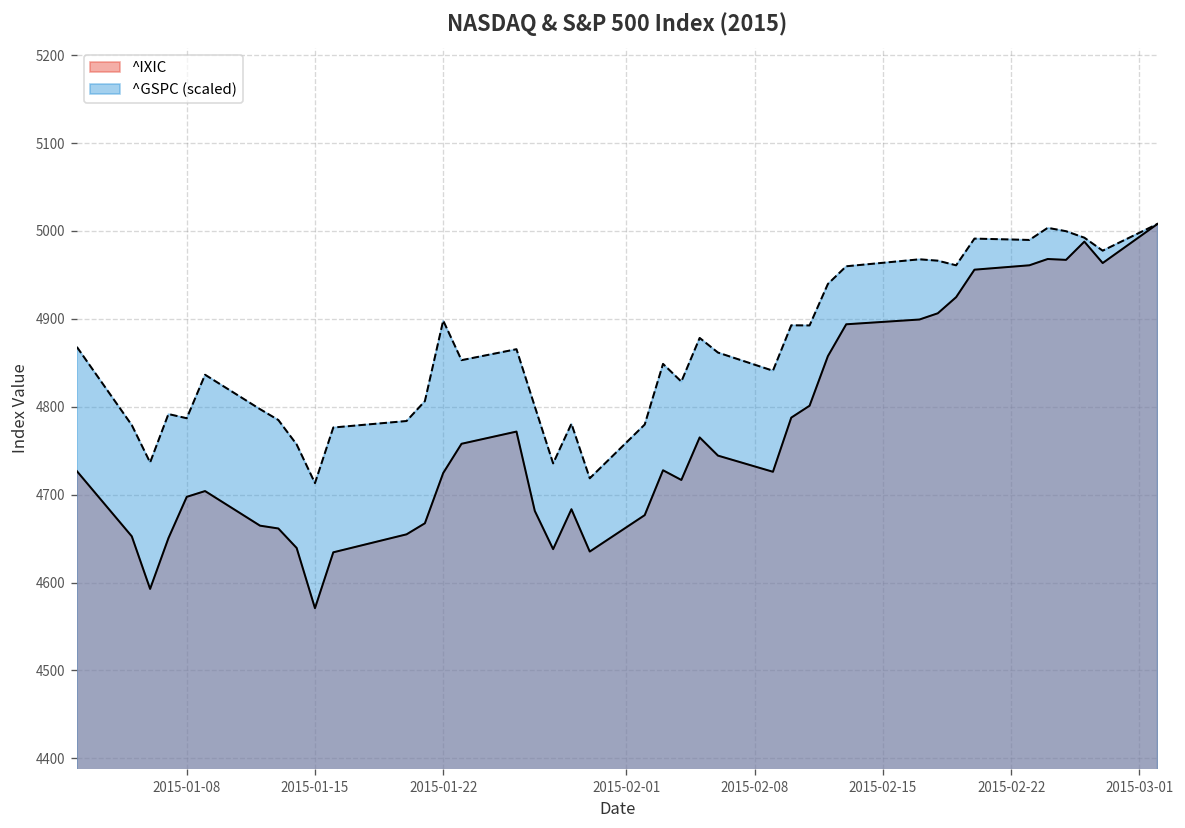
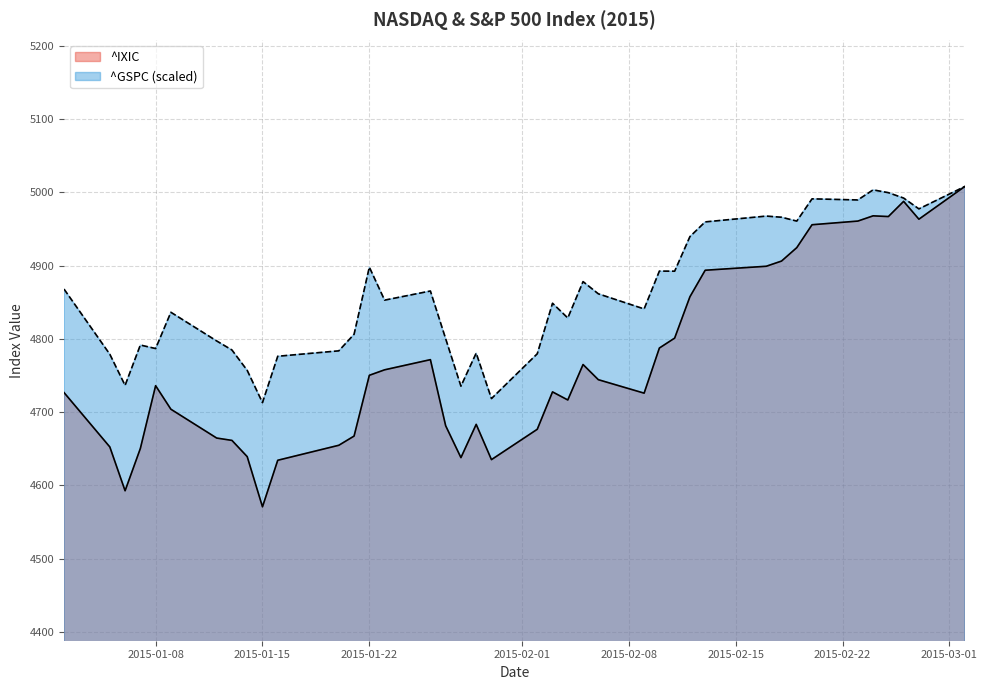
  {
    "^IXIC": {
-     "2015-01-08": 4700,
+     "2015-01-08": 4740,
      "2015-01-15": 4570,
-     "2015-01-22": 4720
+     "2015-01-22": 4750
    },
    "^GSPC (scaled)": {
      "2015-01-08": 4790,
      "2015-01-15": 4710,
      "2015-01-22": 4900
    }
  }
